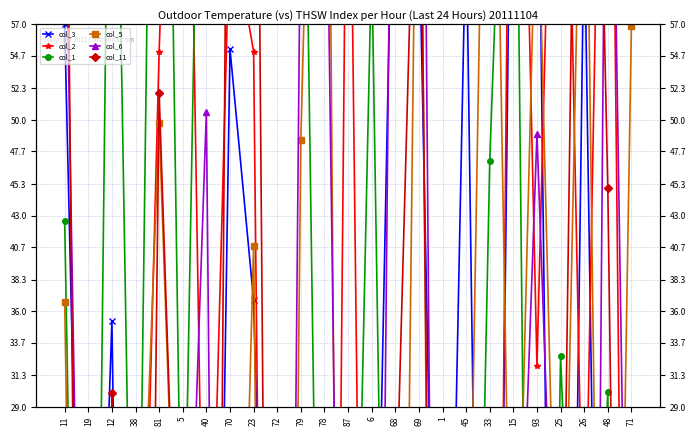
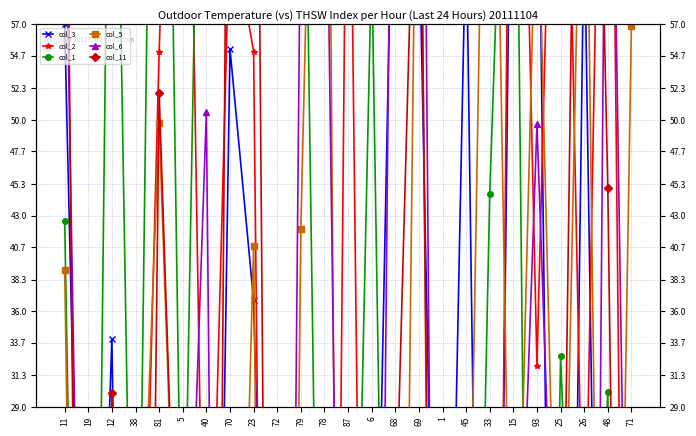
  {
    "col_3": {
-     "12": 35.3,
+     "12": 34.0,
      "70": 55.2,
      "23": 36.8
    },
    "col_1": {
      "11": 42.6,
-     "33": 47.0,
+     "33": 44.6,
      "25": 32.7,
      "48": 30.1
    },
    "col_5": {
-     "11": 36.7,
+     "11": 39.0,
      "81": 49.8,
      "23": 40.8,
-     "79": 48.5,
+     "79": 42.0,
      "71": 56.9
    },
    "col_6": {
      "40": 50.6,
-     "93": 49.0
+     "93": 49.7
    }
  }
